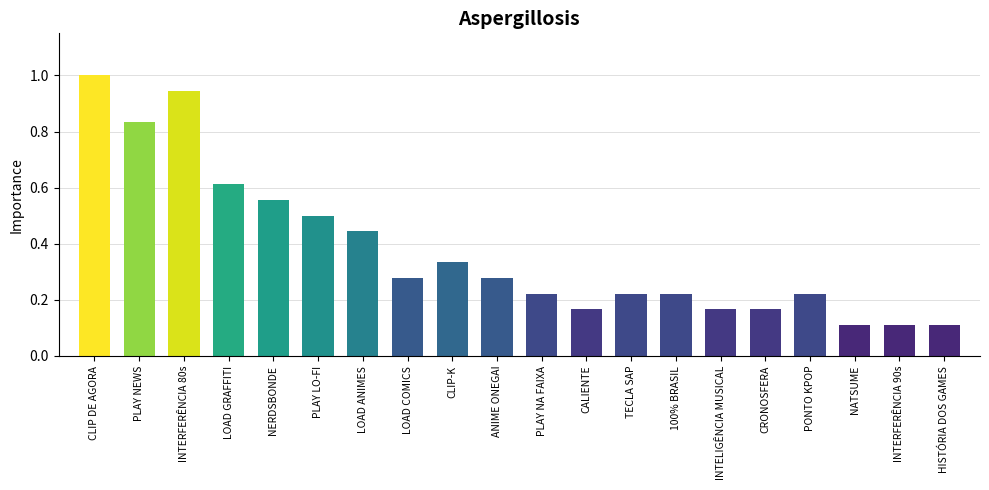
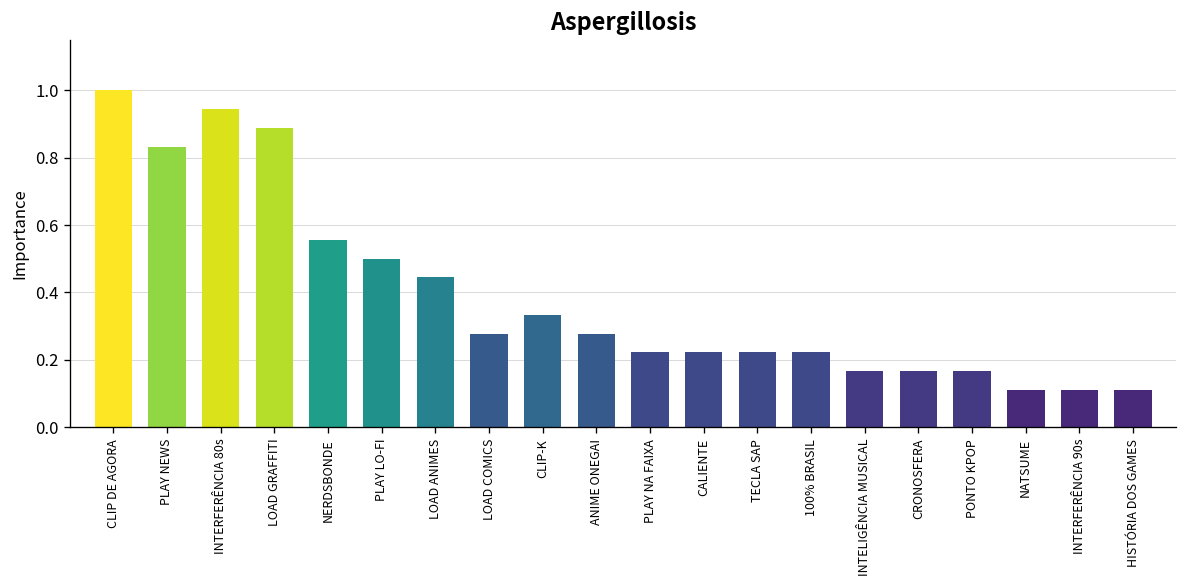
  {
    "CLIP DE AGORA": 1.00,
    "PLAY NEWS": 0.83,
    "INTERFERÊNCIA 80s": 0.94,
-   "LOAD GRAFFITI": 0.61,
+   "LOAD GRAFFITI": 0.89,
    "NERDSBONDE": 0.56,
    "PLAY LO-FI": 0.50,
    "LOAD ANIMES": 0.44,
    "LOAD COMICS": 0.28,
    "CLIP-K": 0.33,
    "ANIME ONEGAI": 0.28,
    "PLAY NA FAIXA": 0.22,
-   "CALIENTE": 0.17,
+   "CALIENTE": 0.22,
    "TECLA SAP": 0.22,
    "100% BRASIL": 0.22,
    "INTELIGÊNCIA MUSICAL": 0.17,
    "CRONOSFERA": 0.17,
-   "PONTO KPOP": 0.22,
+   "PONTO KPOP": 0.17,
    "NATSUME": 0.11,
    "INTERFERÊNCIA 90s": 0.11,
    "HISTÓRIA DOS GAMES": 0.11
  }
